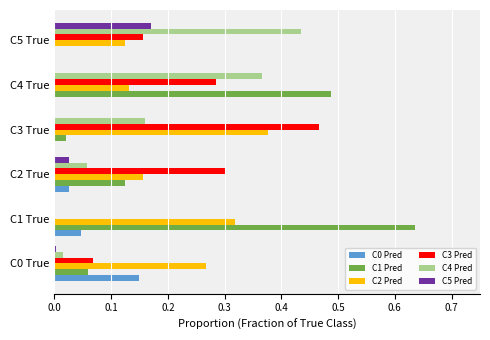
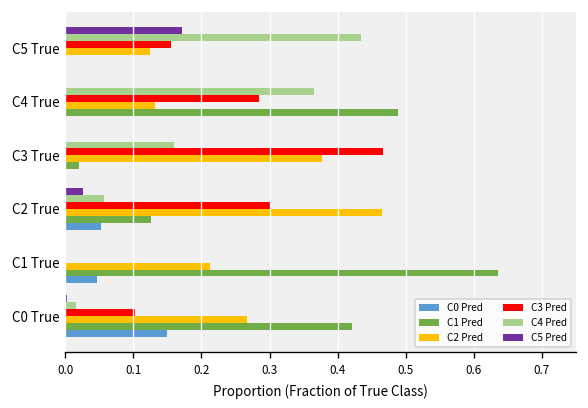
  {
    "C0 Pred": {
      "C4 True": 0.00,
      "C3 True": 0.00,
-     "C2 True": 0.03,
+     "C2 True": 0.05,
      "C1 True": 0.05,
      "C0 True": 0.15
    },
    "C1 Pred": {
      "C4 True": 0.49,
      "C3 True": 0.02,
      "C2 True": 0.13,
      "C1 True": 0.63,
-     "C0 True": 0.06
+     "C0 True": 0.42
    },
    "C2 Pred": {
      "C5 True": 0.12,
      "C4 True": 0.13,
      "C3 True": 0.38,
-     "C2 True": 0.16,
-     "C1 True": 0.32,
+     "C2 True": 0.47,
+     "C1 True": 0.21,
      "C0 True": 0.27
    },
    "C3 Pred": {
      "C5 True": 0.16,
      "C4 True": 0.28,
      "C3 True": 0.47,
      "C2 True": 0.30,
      "C1 True": 0.00,
-     "C0 True": 0.07
+     "C0 True": 0.10
    },
    "C4 Pred": {
      "C5 True": 0.43,
      "C4 True": 0.37,
      "C3 True": 0.16,
      "C2 True": 0.06,
      "C1 True": 0.00,
      "C0 True": 0.02
    },
    "C5 Pred": {
      "C5 True": 0.17,
      "C4 True": 0.00,
      "C3 True": 0.00,
      "C2 True": 0.03,
      "C1 True": 0.00
    }
  }
